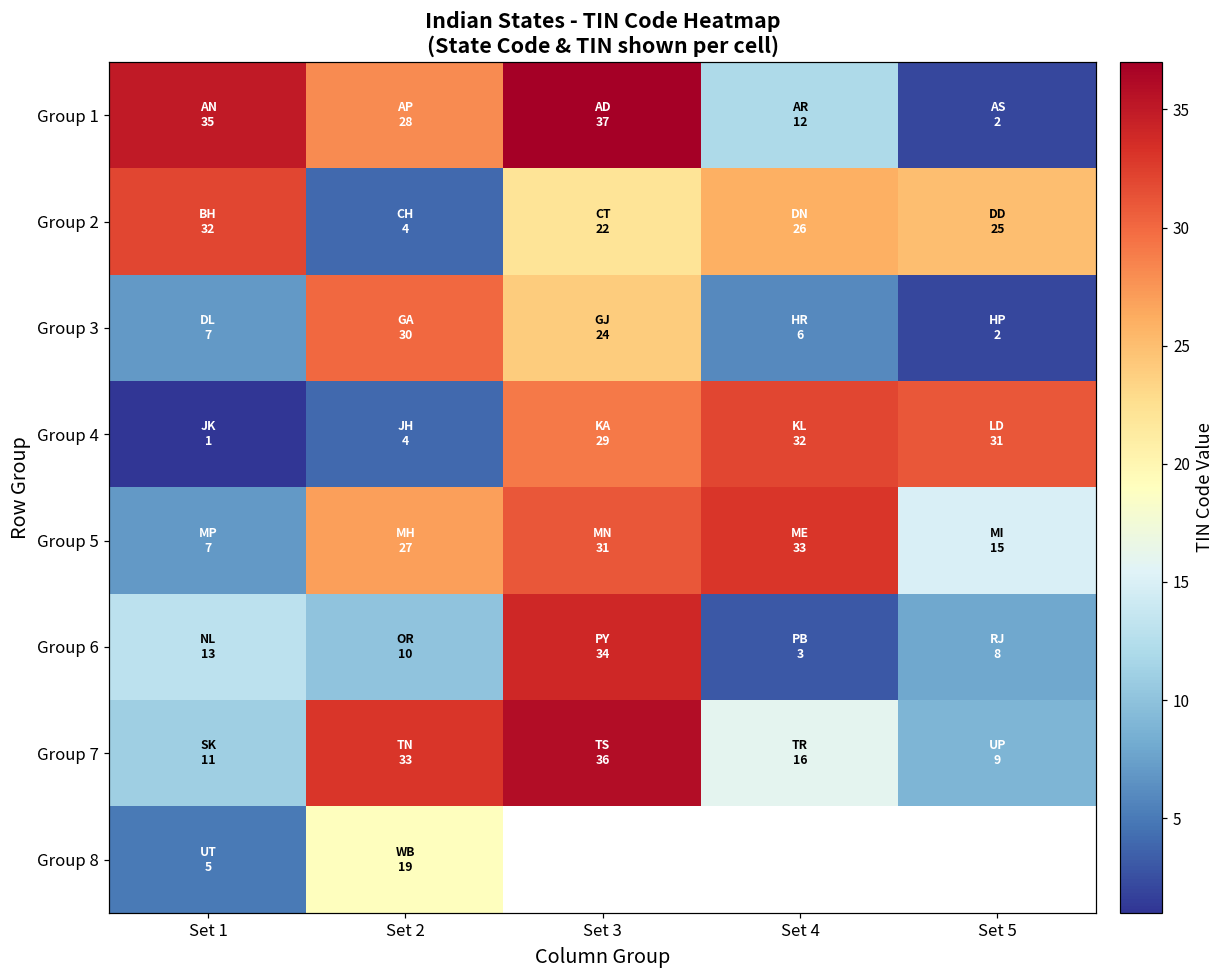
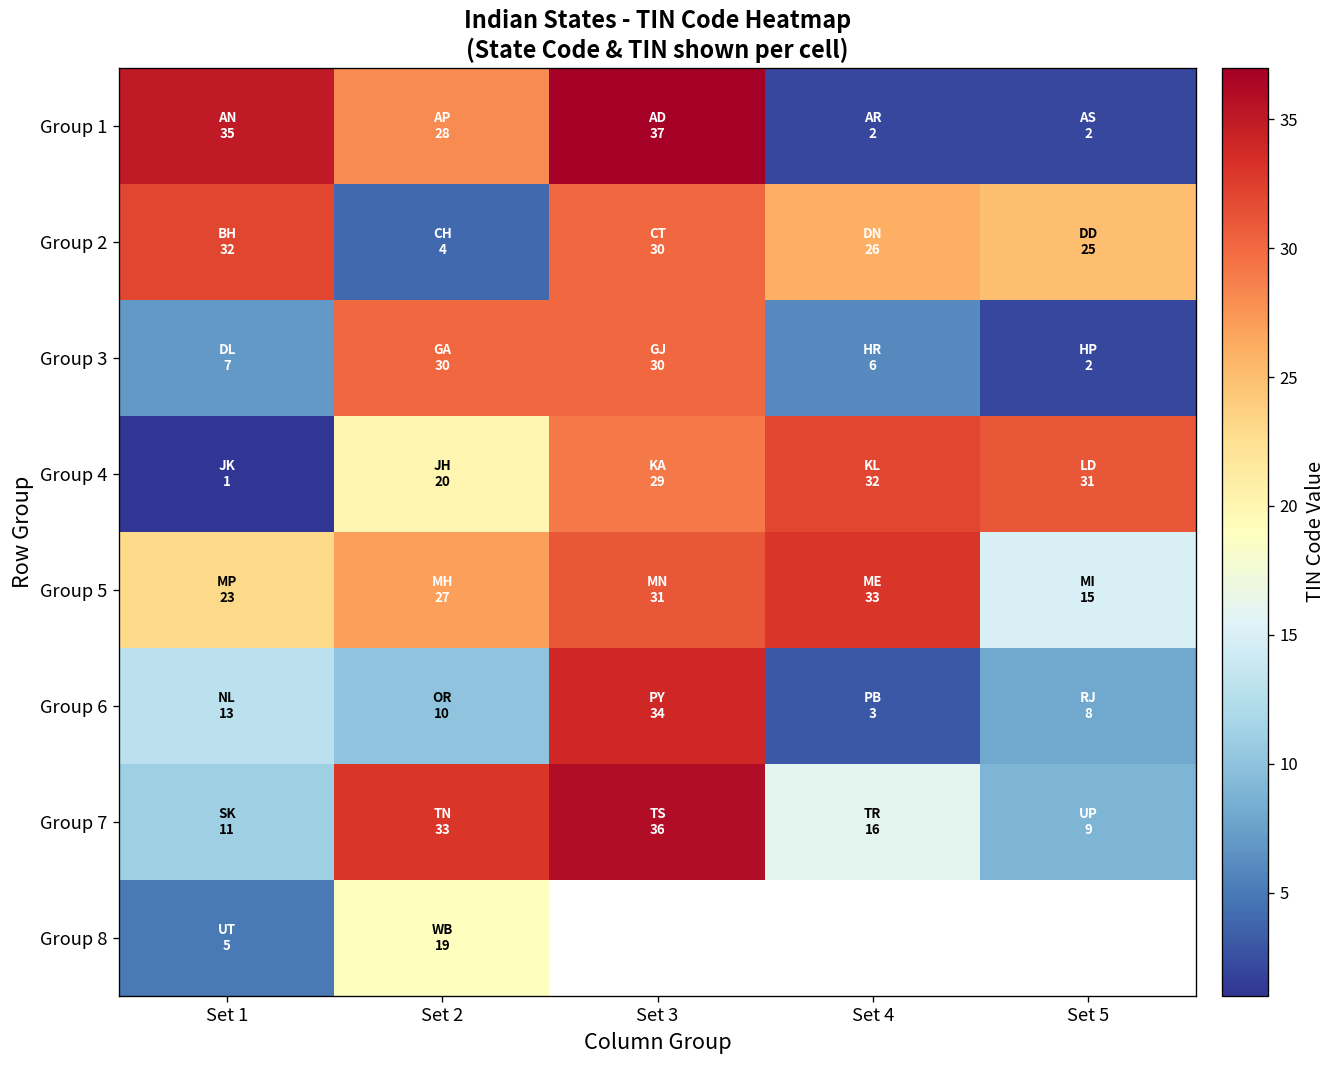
  {
    "Group 1": {
      "Set 1": 35,
      "Set 2": 28,
      "Set 3": 37,
-     "Set 4": 12,
+     "Set 4": 2,
      "Set 5": 2
    },
    "Group 2": {
      "Set 1": 32,
      "Set 2": 4,
-     "Set 3": 22,
+     "Set 3": 30,
      "Set 4": 26,
      "Set 5": 25
    },
    "Group 3": {
      "Set 1": 7,
      "Set 2": 30,
-     "Set 3": 24,
+     "Set 3": 30,
      "Set 4": 6,
      "Set 5": 2
    },
    "Group 4": {
      "Set 1": 1,
-     "Set 2": 4,
+     "Set 2": 20,
      "Set 3": 29,
      "Set 4": 32,
      "Set 5": 31
    },
    "Group 5": {
-     "Set 1": 7,
+     "Set 1": 23,
      "Set 2": 27,
      "Set 3": 31,
      "Set 4": 33,
      "Set 5": 15
    },
    "Group 6": {
      "Set 1": 13,
      "Set 2": 10,
      "Set 3": 34,
      "Set 4": 3,
      "Set 5": 8
    },
    "Group 7": {
      "Set 1": 11,
      "Set 2": 33,
      "Set 3": 36,
      "Set 4": 16,
      "Set 5": 9
    },
    "Group 8": {
      "Set 1": 5,
      "Set 2": 19
    }
  }
